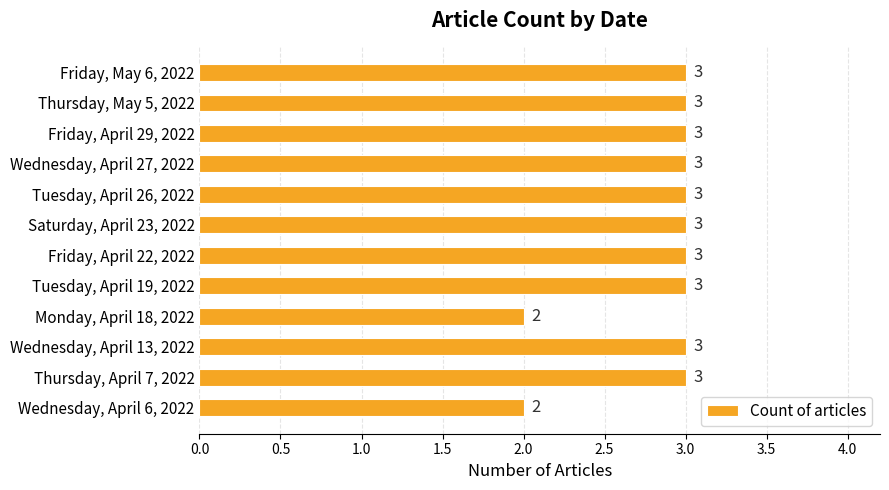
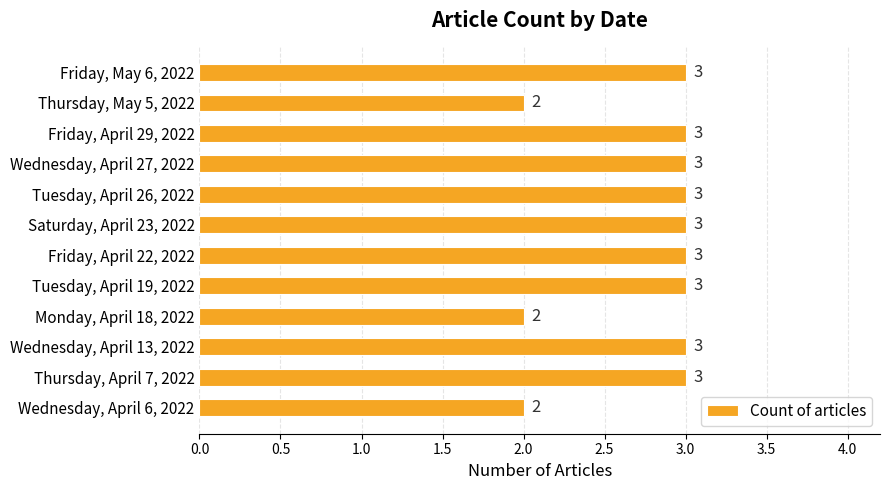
  {
    "Friday, May 6, 2022": 3,
-   "Thursday, May 5, 2022": 3,
+   "Thursday, May 5, 2022": 2,
    "Friday, April 29, 2022": 3,
    "Wednesday, April 27, 2022": 3,
    "Tuesday, April 26, 2022": 3,
    "Saturday, April 23, 2022": 3,
    "Friday, April 22, 2022": 3,
    "Tuesday, April 19, 2022": 3,
    "Monday, April 18, 2022": 2,
    "Wednesday, April 13, 2022": 3,
    "Thursday, April 7, 2022": 3,
    "Wednesday, April 6, 2022": 2
  }
